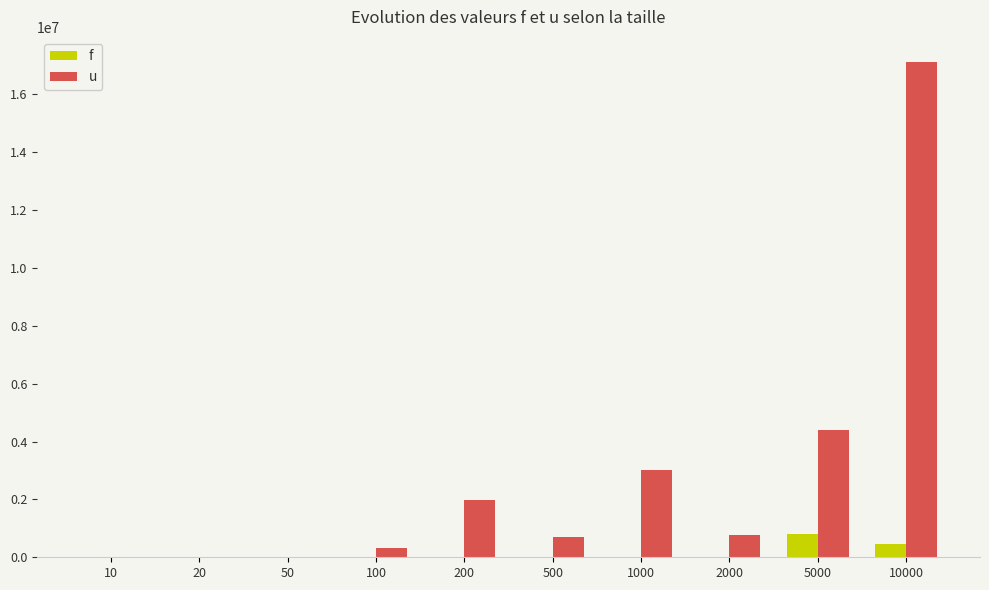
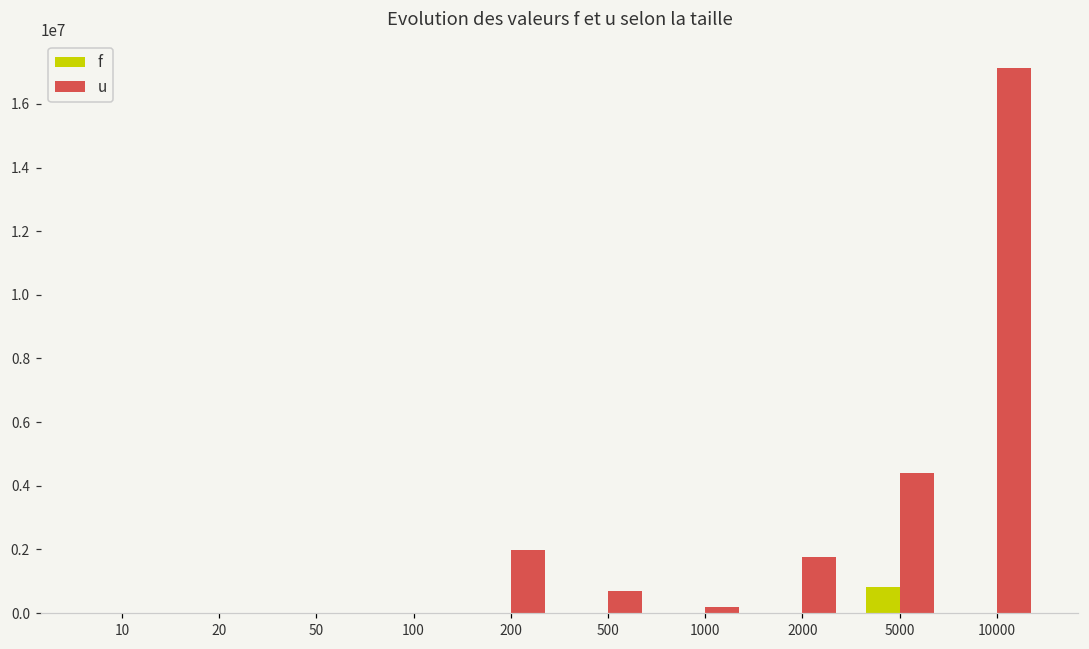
  {
    "f": {
      "5000": 800000,
-     "10000": 500000
+     "10000": 0
    },
    "u": {
-     "100": 300000,
+     "100": 0,
      "200": 2000000,
      "500": 700000,
-     "1000": 3000000,
-     "2000": 800000,
+     "1000": 200000,
+     "2000": 1700000,
      "5000": 4400000,
      "10000": 17100000
    }
  }
